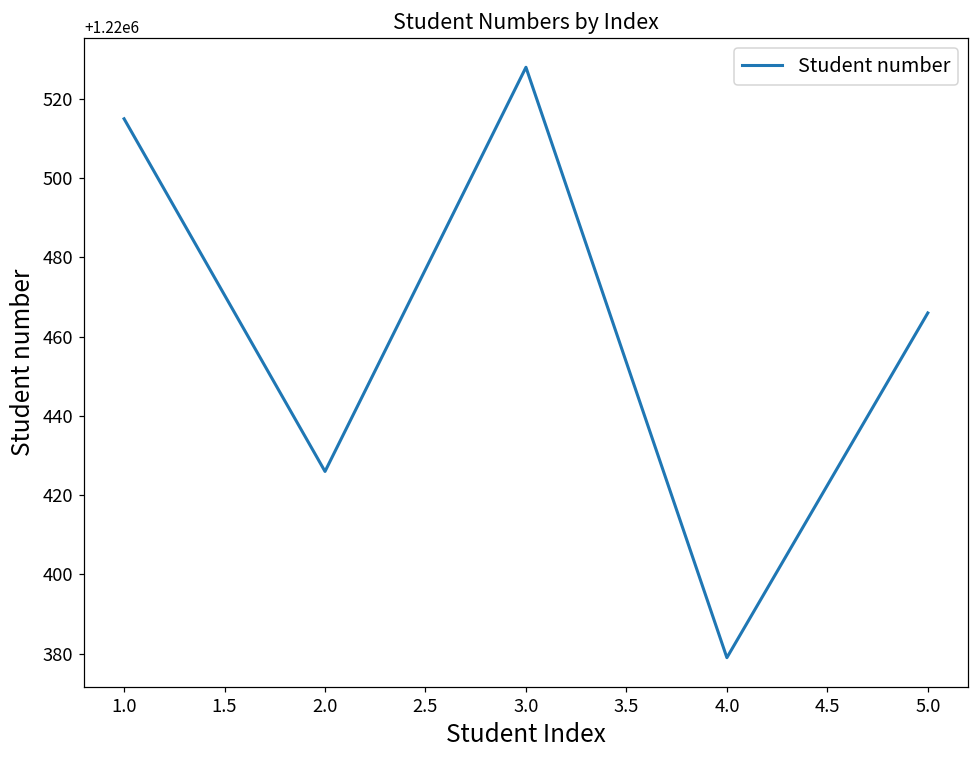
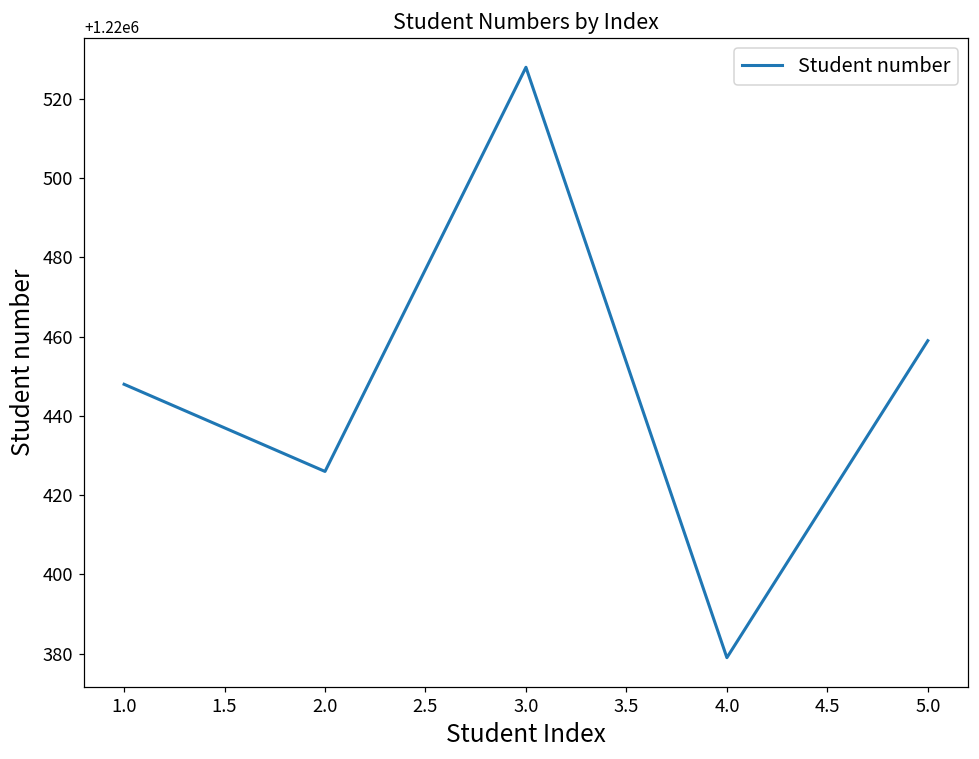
  {
-   "1.0": 1220515,
+   "1.0": 1220448,
    "2.0": 1220426,
    "3.0": 1220528,
    "4.0": 1220379,
-   "5.0": 1220466
+   "5.0": 1220459
  }
